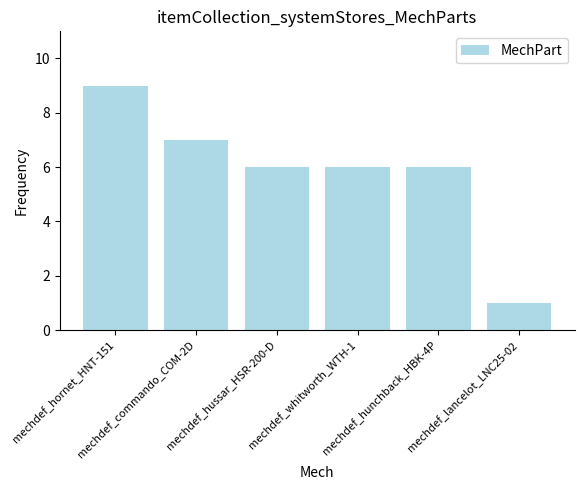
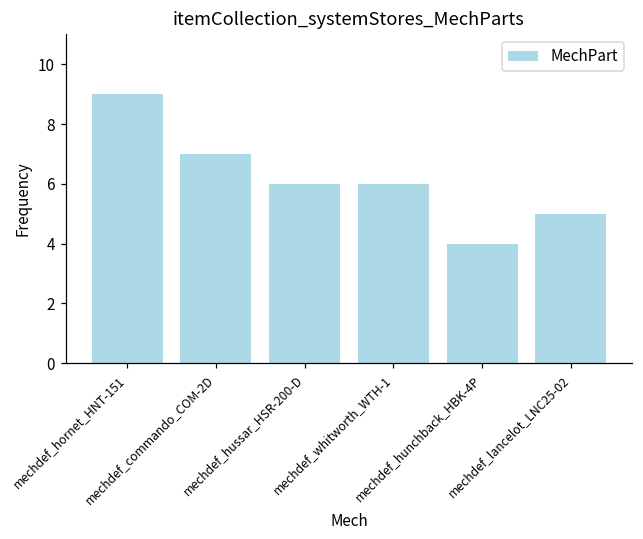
  {
    "mechdef_hornet_HNT-151": 9,
    "mechdef_commando_COM-2D": 7,
    "mechdef_hussar_HSR-200-D": 6,
    "mechdef_whitworth_WTH-1": 6,
-   "mechdef_hunchback_HBK-4P": 6,
-   "mechdef_lancelot_LNC25-02": 1
+   "mechdef_hunchback_HBK-4P": 4,
+   "mechdef_lancelot_LNC25-02": 5
  }
